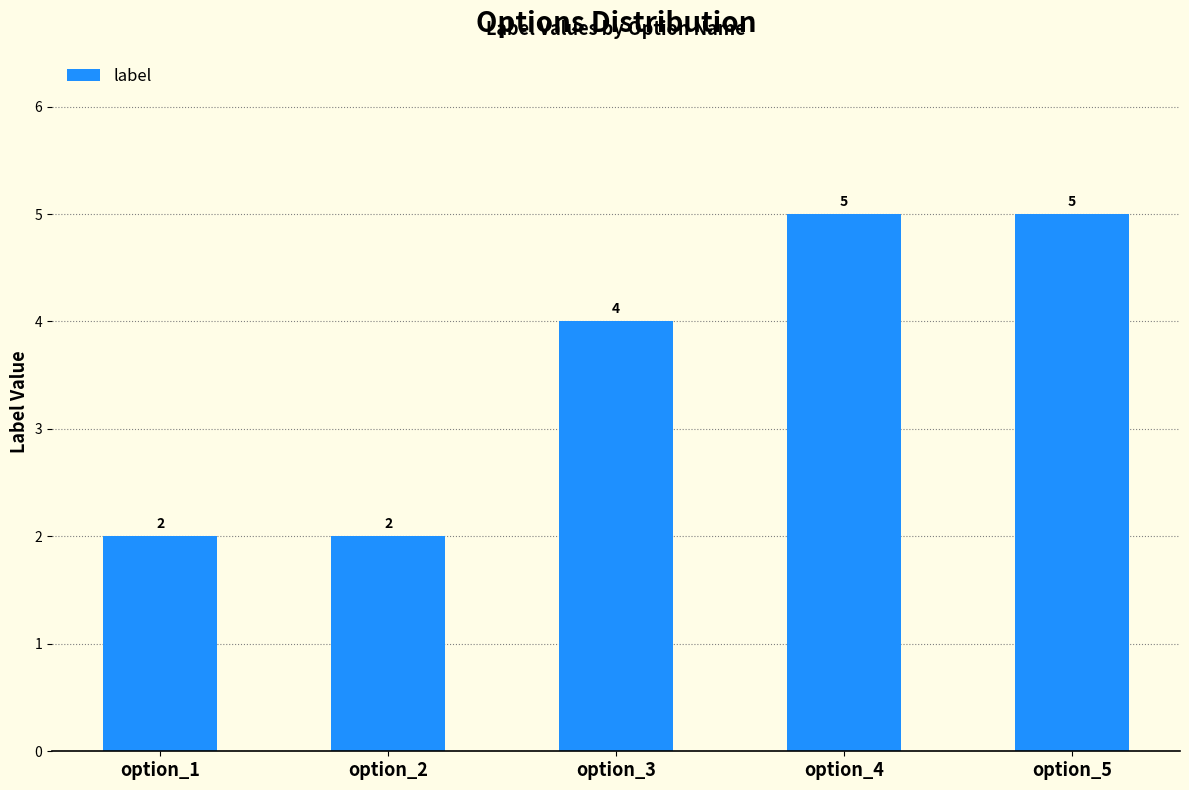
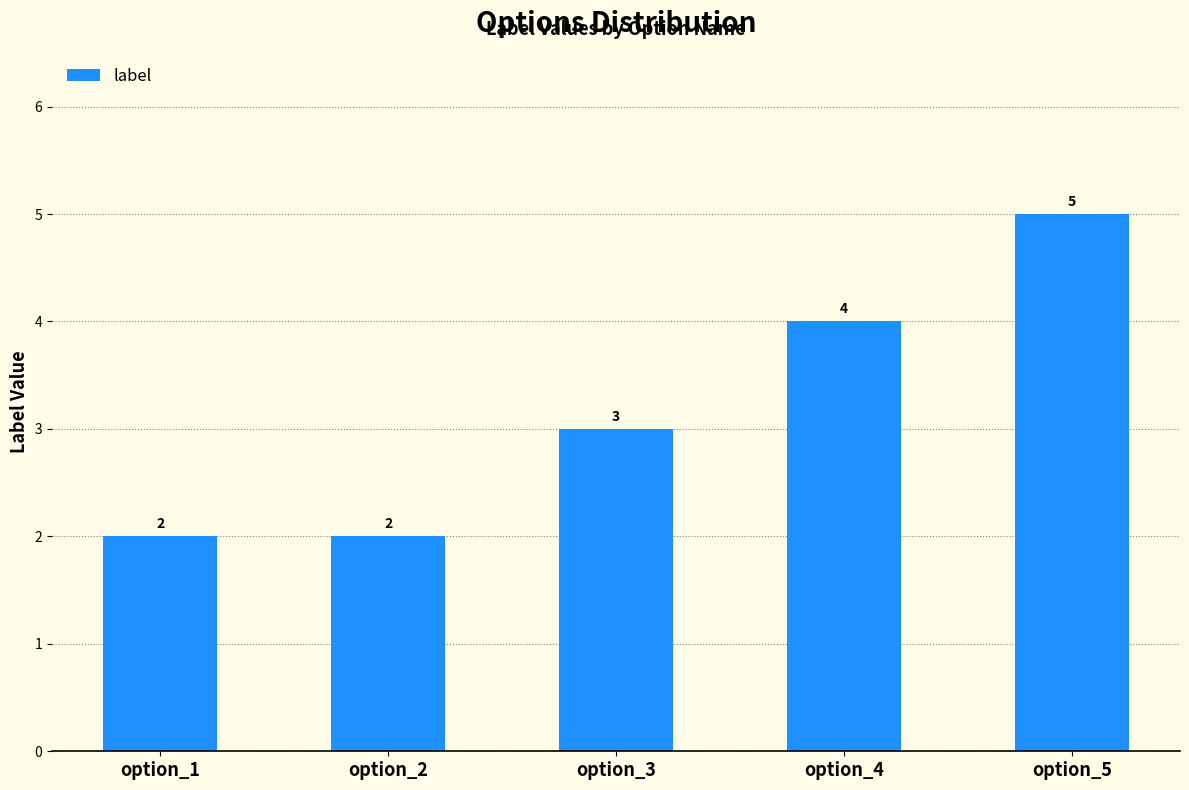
  {
    "option_1": 2,
    "option_2": 2,
-   "option_3": 4,
-   "option_4": 5,
+   "option_3": 3,
+   "option_4": 4,
    "option_5": 5
  }
